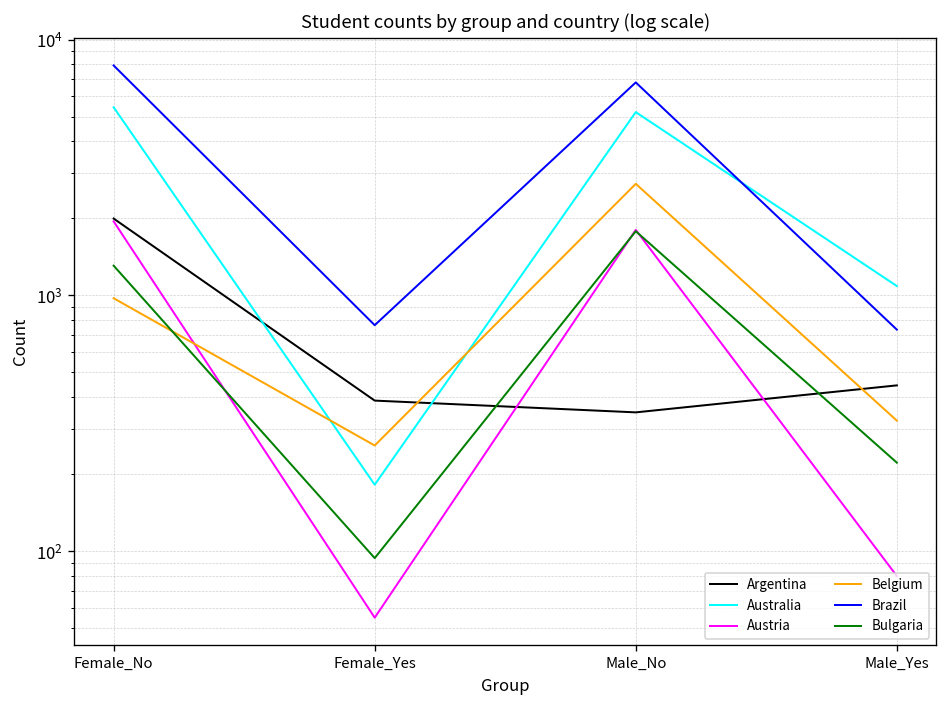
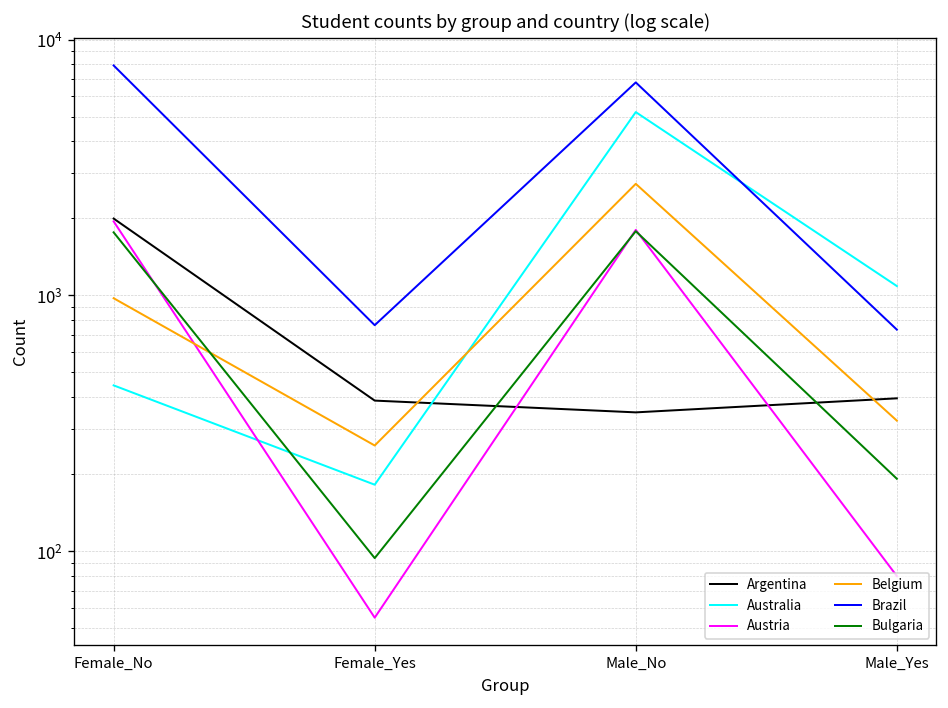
  {
    "Argentina": {
      "Female_Yes": 390,
      "Male_No": 350,
-     "Male_Yes": 450
+     "Male_Yes": 400
    },
    "Australia": {
-     "Female_No": 5400,
+     "Female_No": 450,
      "Female_Yes": 180,
      "Male_No": 5200,
      "Male_Yes": 1100
    },
    "Austria": {
      "Female_Yes": 55,
      "Male_Yes": 80
    },
    "Belgium": {
      "Female_No": 1000,
      "Female_Yes": 260,
      "Male_No": 2700,
      "Male_Yes": 320
    },
    "Brazil": {
      "Female_No": 7900,
      "Female_Yes": 770,
      "Male_No": 6800,
      "Male_Yes": 740
    },
    "Bulgaria": {
-     "Female_No": 1300,
+     "Female_No": 1800,
      "Female_Yes": 90,
-     "Male_Yes": 220
+     "Male_Yes": 190
    }
  }
